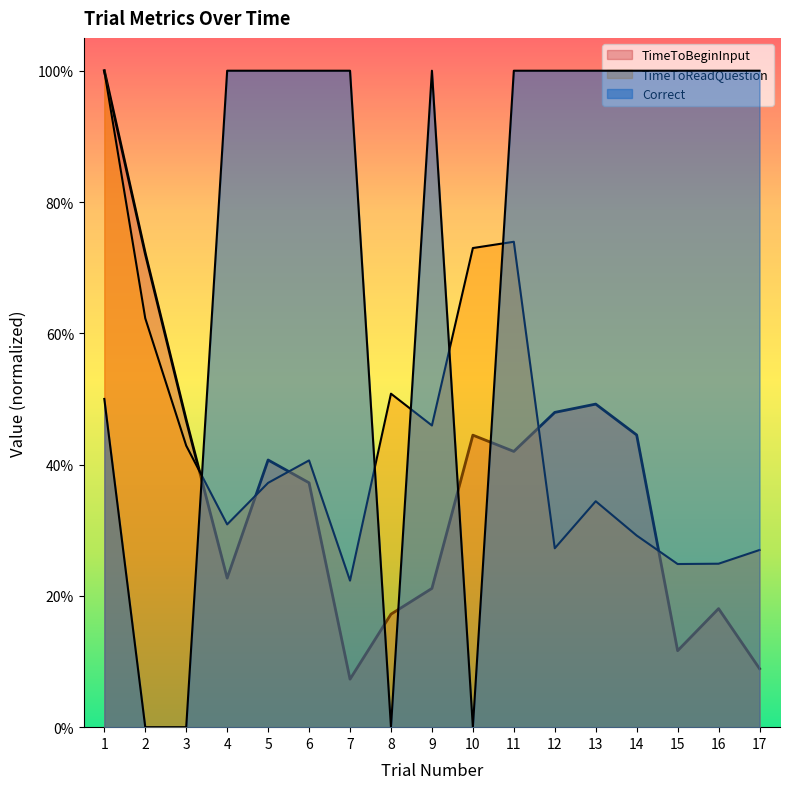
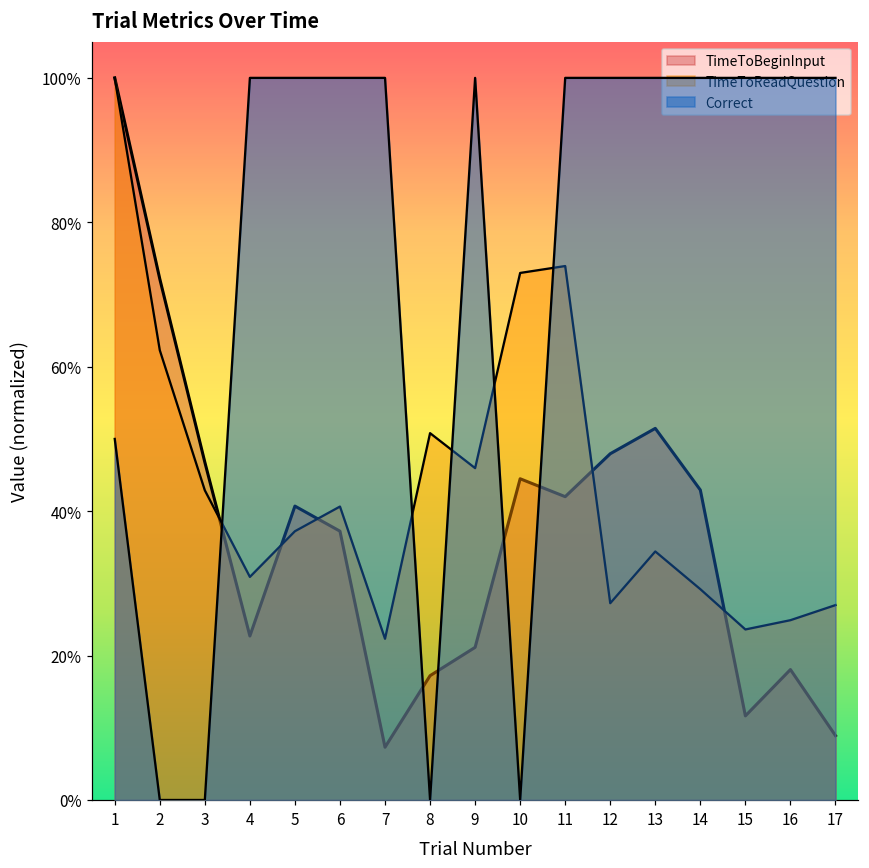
  {
    "TimeToBeginInput": {
      "2": "72%",
      "3": "47%",
      "4": "23%",
      "5": "41%",
      "6": "37%",
      "7": "7%",
      "8": "17%",
      "9": "21%",
      "10": "44%",
      "11": "42%",
      "12": "48%",
-     "13": "49%",
-     "14": "45%",
+     "13": "51%",
+     "14": "43%",
      "15": "12%",
      "16": "18%",
      "17": "9%"
    },
    "TimeToReadQuestion": {
      "2": "62%",
      "3": "43%",
      "4": "31%",
      "5": "37%",
      "6": "41%",
      "7": "22%",
      "8": "51%",
      "9": "46%",
      "10": "73%",
      "11": "74%",
      "12": "27%",
      "13": "34%",
      "14": "29%",
-     "15": "25%",
+     "15": "24%",
      "16": "25%",
      "17": "27%"
    },
    "Correct": {
      "1": "50%",
      "2": "0%",
      "3": "0%",
      "4": "100%",
      "5": "100%",
      "6": "100%",
      "7": "100%",
      "8": "0%",
      "9": "100%",
      "10": "0%",
      "11": "100%",
      "12": "100%",
      "13": "100%"
    }
  }
